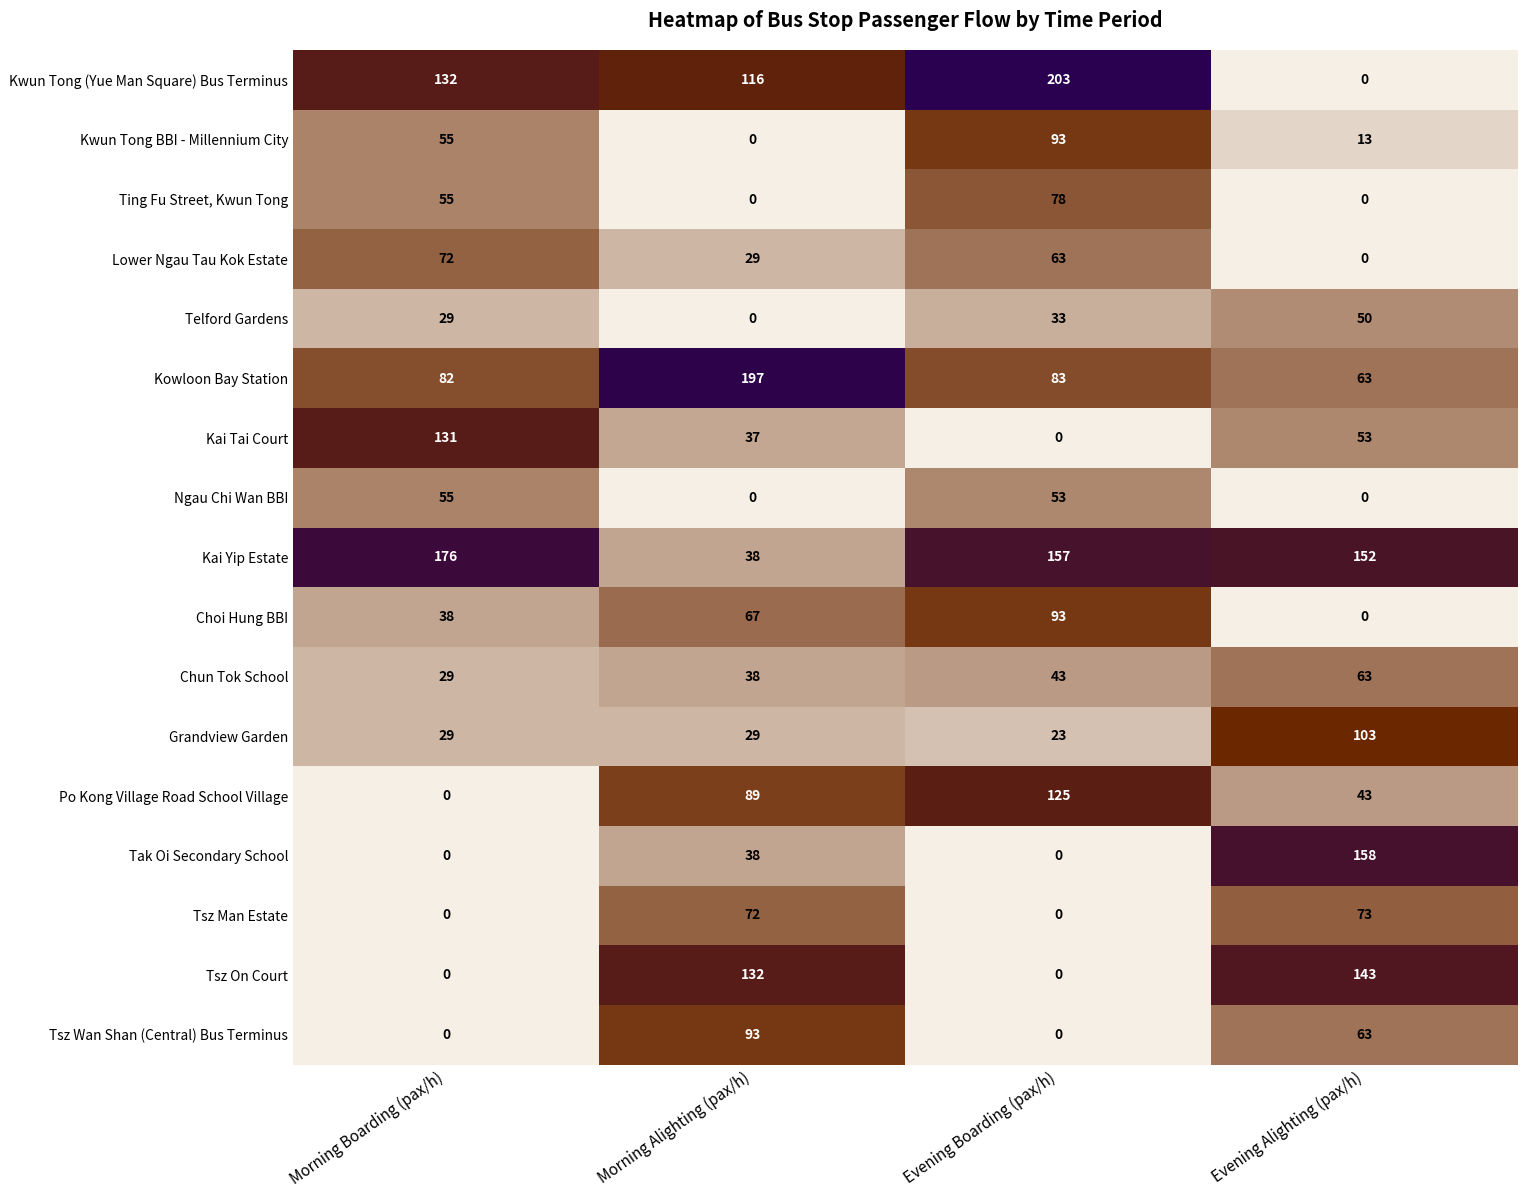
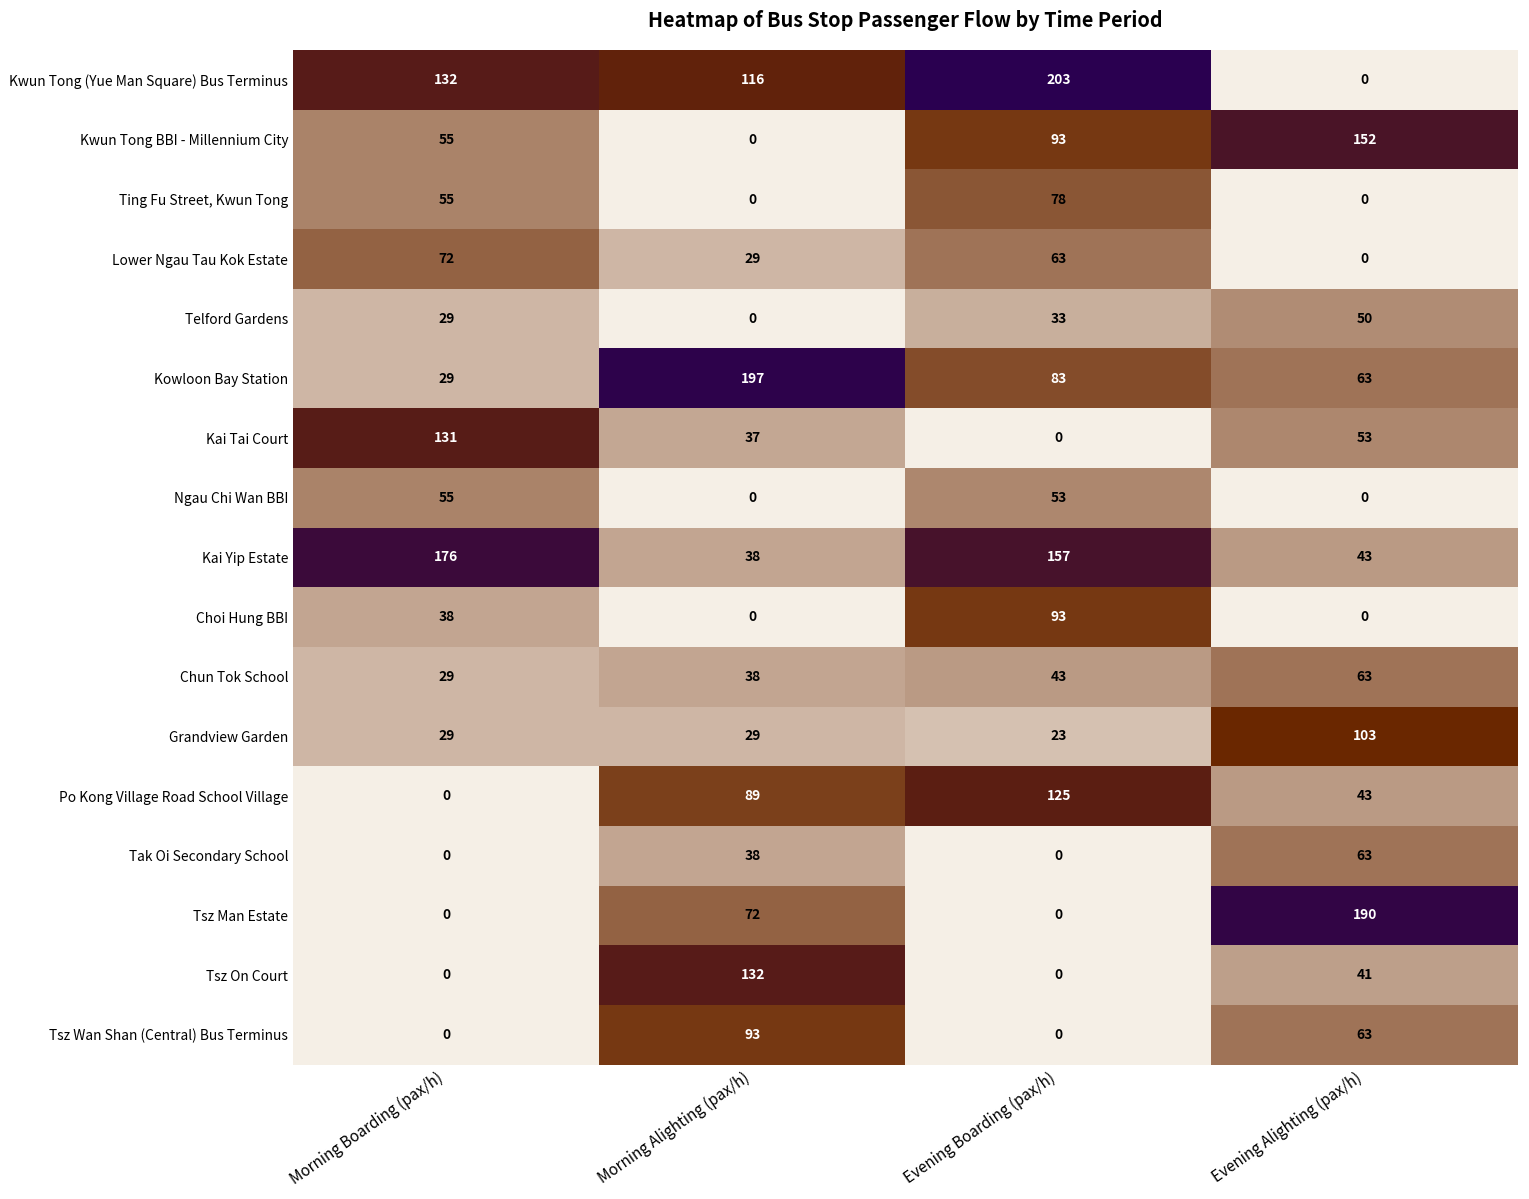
  {
    "Kwun Tong (Yue Man Square) Bus Terminus": {
      "Morning Boarding (pax/h)": 132,
      "Morning Alighting (pax/h)": 116,
      "Evening Boarding (pax/h)": 203,
      "Evening Alighting (pax/h)": 0
    },
    "Kwun Tong BBI - Millennium City": {
      "Morning Boarding (pax/h)": 55,
      "Morning Alighting (pax/h)": 0,
      "Evening Boarding (pax/h)": 93,
-     "Evening Alighting (pax/h)": 13
+     "Evening Alighting (pax/h)": 152
    },
    "Ting Fu Street, Kwun Tong": {
      "Morning Boarding (pax/h)": 55,
      "Morning Alighting (pax/h)": 0,
      "Evening Boarding (pax/h)": 78,
      "Evening Alighting (pax/h)": 0
    },
    "Lower Ngau Tau Kok Estate": {
      "Morning Boarding (pax/h)": 72,
      "Morning Alighting (pax/h)": 29,
      "Evening Boarding (pax/h)": 63,
      "Evening Alighting (pax/h)": 0
    },
    "Telford Gardens": {
      "Morning Boarding (pax/h)": 29,
      "Morning Alighting (pax/h)": 0,
      "Evening Boarding (pax/h)": 33,
      "Evening Alighting (pax/h)": 50
    },
    "Kowloon Bay Station": {
-     "Morning Boarding (pax/h)": 82,
+     "Morning Boarding (pax/h)": 29,
      "Morning Alighting (pax/h)": 197,
      "Evening Boarding (pax/h)": 83,
      "Evening Alighting (pax/h)": 63
    },
    "Kai Tai Court": {
      "Morning Boarding (pax/h)": 131,
      "Morning Alighting (pax/h)": 37,
      "Evening Boarding (pax/h)": 0,
      "Evening Alighting (pax/h)": 53
    },
    "Ngau Chi Wan BBI": {
      "Morning Boarding (pax/h)": 55,
      "Morning Alighting (pax/h)": 0,
      "Evening Boarding (pax/h)": 53,
      "Evening Alighting (pax/h)": 0
    },
    "Kai Yip Estate": {
      "Morning Boarding (pax/h)": 176,
      "Morning Alighting (pax/h)": 38,
      "Evening Boarding (pax/h)": 157,
-     "Evening Alighting (pax/h)": 152
+     "Evening Alighting (pax/h)": 43
    },
    "Choi Hung BBI": {
      "Morning Boarding (pax/h)": 38,
-     "Morning Alighting (pax/h)": 67,
+     "Morning Alighting (pax/h)": 0,
      "Evening Boarding (pax/h)": 93,
      "Evening Alighting (pax/h)": 0
    },
    "Chun Tok School": {
      "Morning Boarding (pax/h)": 29,
      "Morning Alighting (pax/h)": 38,
      "Evening Boarding (pax/h)": 43,
      "Evening Alighting (pax/h)": 63
    },
    "Grandview Garden": {
      "Morning Boarding (pax/h)": 29,
      "Morning Alighting (pax/h)": 29,
      "Evening Boarding (pax/h)": 23,
      "Evening Alighting (pax/h)": 103
    },
    "Po Kong Village Road School Village": {
      "Morning Boarding (pax/h)": 0,
      "Morning Alighting (pax/h)": 89,
      "Evening Boarding (pax/h)": 125,
      "Evening Alighting (pax/h)": 43
    },
    "Tak Oi Secondary School": {
      "Morning Boarding (pax/h)": 0,
      "Morning Alighting (pax/h)": 38,
      "Evening Boarding (pax/h)": 0,
-     "Evening Alighting (pax/h)": 158
+     "Evening Alighting (pax/h)": 63
    },
    "Tsz Man Estate": {
      "Morning Boarding (pax/h)": 0,
      "Morning Alighting (pax/h)": 72,
      "Evening Boarding (pax/h)": 0,
-     "Evening Alighting (pax/h)": 73
+     "Evening Alighting (pax/h)": 190
    },
    "Tsz On Court": {
      "Morning Boarding (pax/h)": 0,
      "Morning Alighting (pax/h)": 132,
      "Evening Boarding (pax/h)": 0,
-     "Evening Alighting (pax/h)": 143
+     "Evening Alighting (pax/h)": 41
    },
    "Tsz Wan Shan (Central) Bus Terminus": {
      "Morning Boarding (pax/h)": 0,
      "Morning Alighting (pax/h)": 93,
      "Evening Boarding (pax/h)": 0,
      "Evening Alighting (pax/h)": 63
    }
  }
